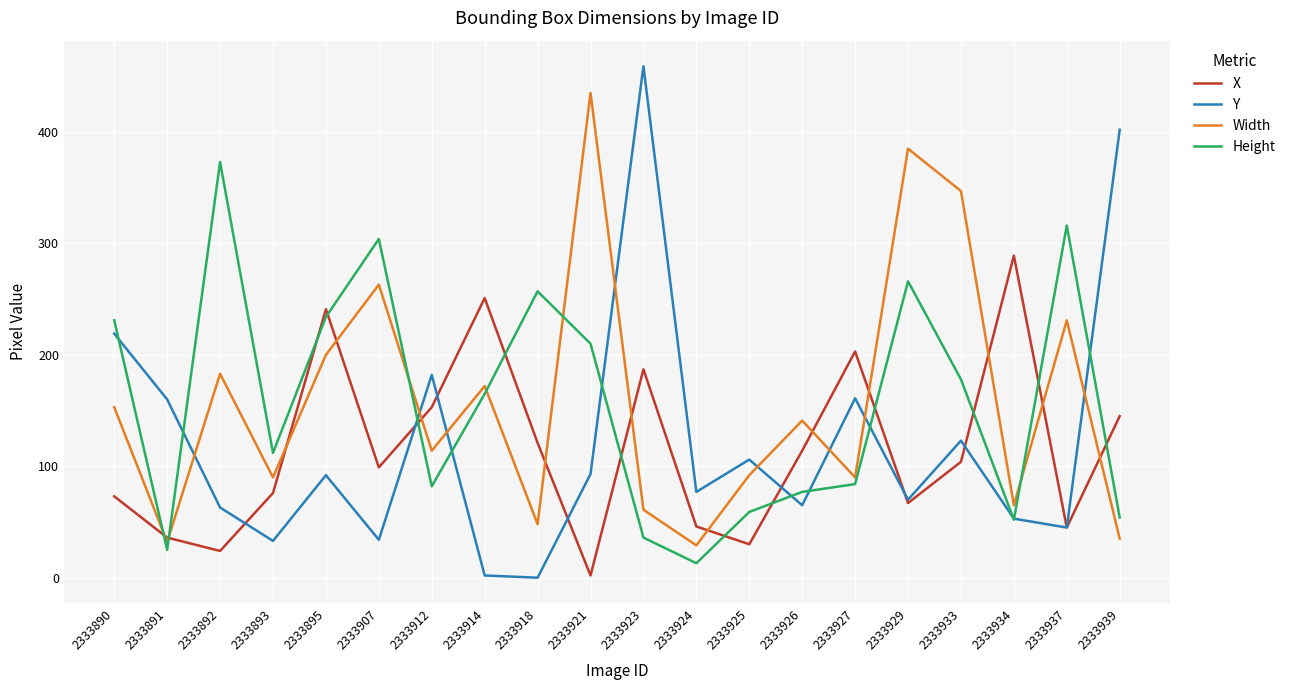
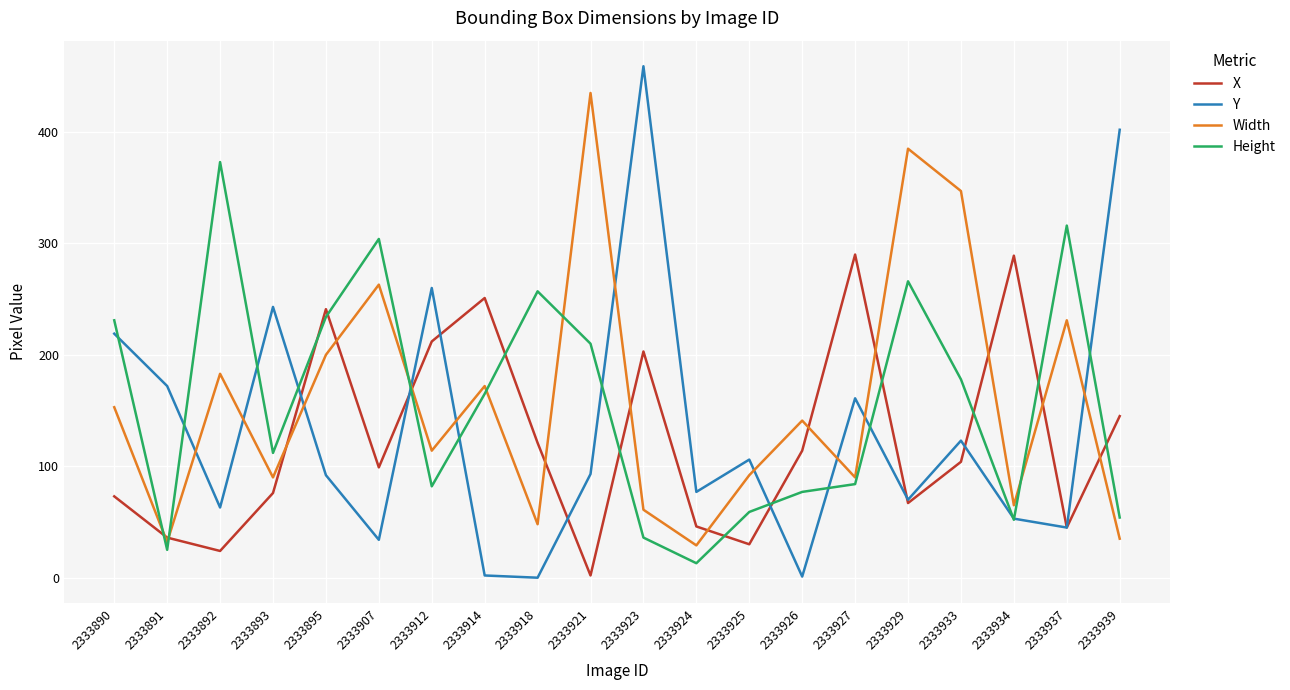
  {
    "X": {
      "2333890": 73,
      "2333891": 36,
      "2333892": 24,
      "2333893": 76,
      "2333895": 241,
      "2333907": 99,
-     "2333912": 153,
+     "2333912": 212,
      "2333914": 251,
      "2333918": 121,
      "2333921": 2,
-     "2333923": 187,
+     "2333923": 203,
      "2333924": 46,
      "2333925": 30,
      "2333926": 114,
-     "2333927": 203,
+     "2333927": 290,
      "2333929": 67,
      "2333933": 104,
      "2333934": 289,
      "2333939": 145
    },
    "Y": {
      "2333890": 219,
-     "2333891": 160,
+     "2333891": 172,
      "2333892": 63,
-     "2333893": 33,
+     "2333893": 243,
      "2333895": 92,
      "2333907": 34,
-     "2333912": 182,
+     "2333912": 260,
      "2333914": 2,
      "2333918": 0,
      "2333921": 93,
      "2333923": 459,
      "2333924": 77,
      "2333925": 106,
-     "2333926": 65,
+     "2333926": 1,
      "2333927": 161,
      "2333929": 70,
      "2333933": 123,
      "2333939": 402
    },
    "Width": {
      "2333890": 153,
      "2333891": 32,
      "2333892": 183,
      "2333893": 90,
      "2333895": 200,
      "2333907": 263,
      "2333912": 114,
      "2333914": 172,
      "2333918": 48,
      "2333921": 435,
      "2333923": 61,
      "2333924": 29,
      "2333925": 92,
      "2333926": 141,
      "2333927": 90,
      "2333929": 385,
      "2333933": 347,
      "2333934": 65,
      "2333937": 231,
      "2333939": 35
    },
    "Height": {
      "2333890": 231,
      "2333891": 25,
      "2333892": 373,
      "2333893": 112,
      "2333895": 234,
      "2333907": 304,
      "2333912": 82,
      "2333914": 165,
      "2333918": 257,
      "2333921": 210,
      "2333923": 36,
      "2333924": 13,
      "2333925": 59,
      "2333926": 77,
      "2333927": 84,
      "2333929": 266,
      "2333933": 178,
      "2333937": 316,
      "2333939": 54
    }
  }
